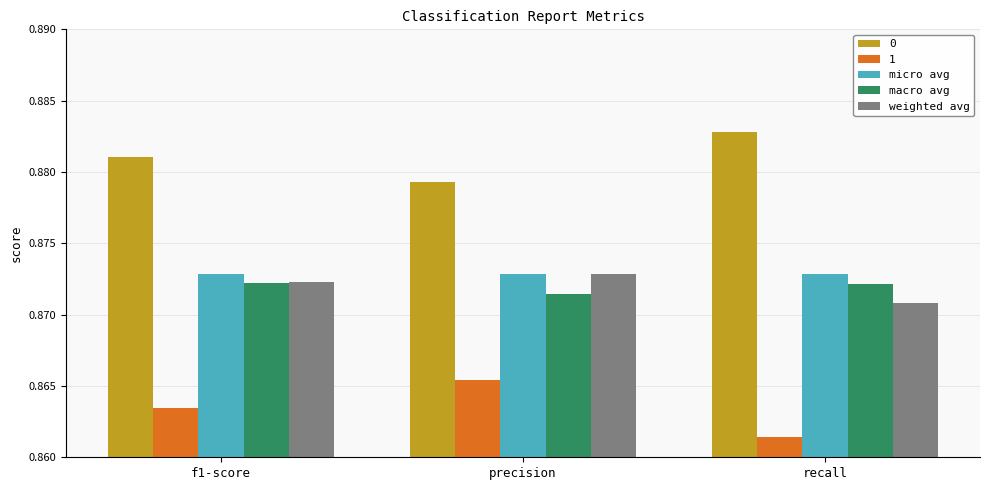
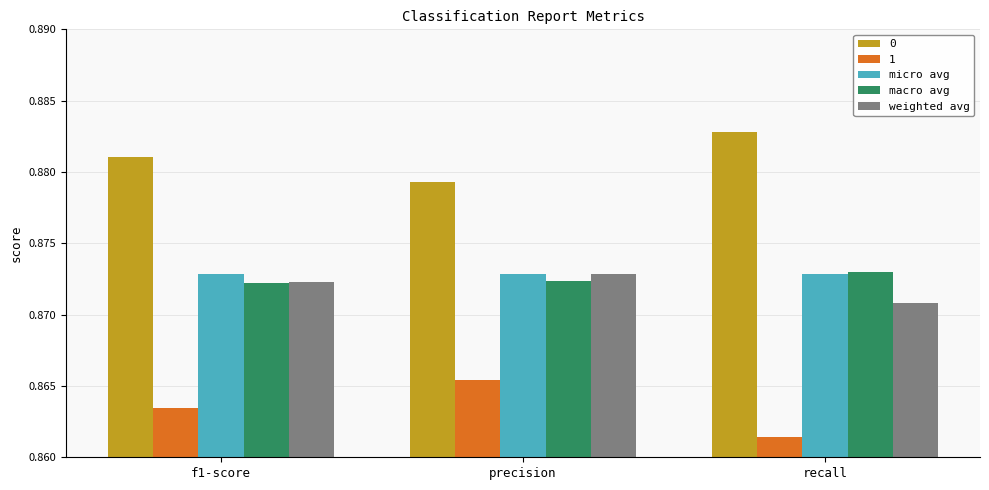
  {
    "micro avg": {
      "f1-score": 0.8728,
      "precision": 0.8728,
      "recall": 0.8728
    },
    "macro avg": {
      "f1-score": 0.8722,
-     "precision": 0.8714,
-     "recall": 0.8721
+     "precision": 0.8724,
+     "recall": 0.8730
    },
    "weighted avg": {
      "f1-score": 0.8723,
      "precision": 0.8728,
      "recall": 0.8708
    }
  }
